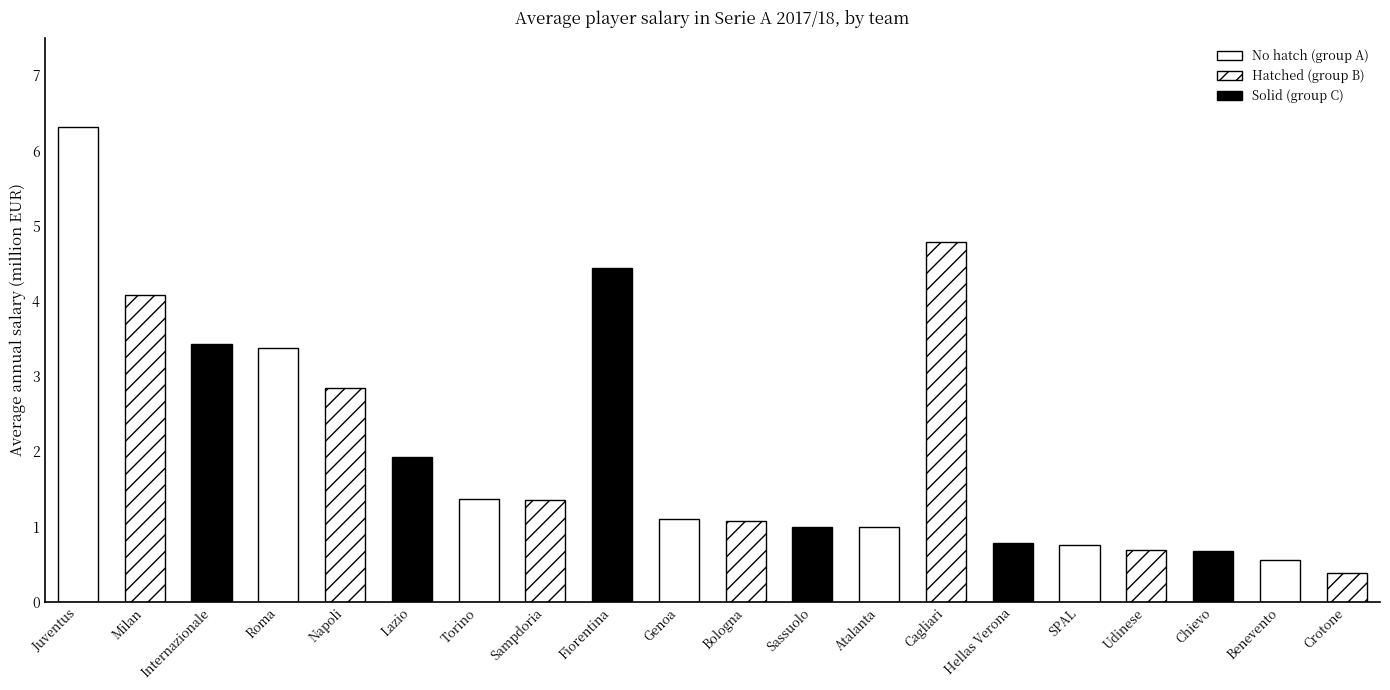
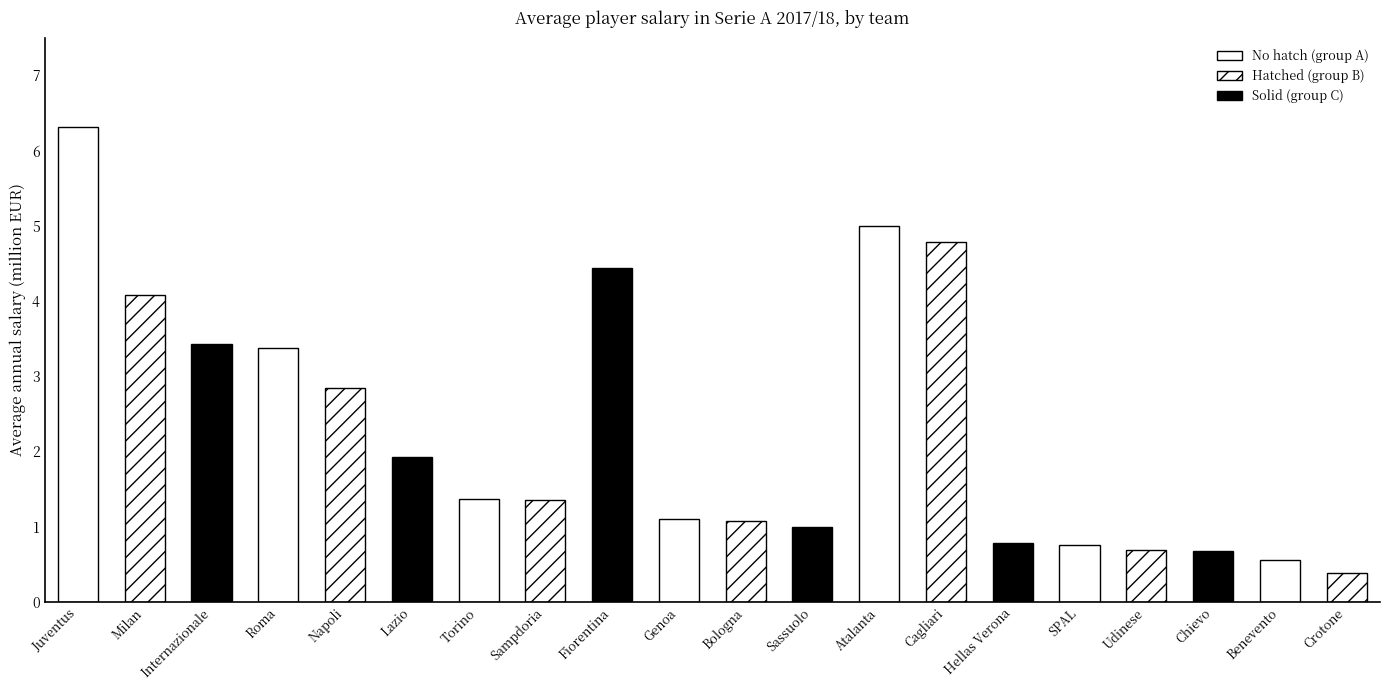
  {
    "Juventus": 6.3,
    "Milan": 4.1,
    "Internazionale": 3.4,
    "Roma": 3.4,
    "Napoli": 2.8,
    "Lazio": 1.9,
    "Torino": 1.4,
    "Sampdoria": 1.4,
    "Fiorentina": 4.4,
    "Genoa": 1.1,
    "Bologna": 1.1,
    "Sassuolo": 1,
-   "Atalanta": 1,
+   "Atalanta": 5,
    "Cagliari": 4.8,
    "Hellas Verona": 0.8,
    "SPAL": 0.8,
    "Udinese": 0.7,
    "Chievo": 0.7,
    "Benevento": 0.6,
    "Crotone": 0.4
  }
